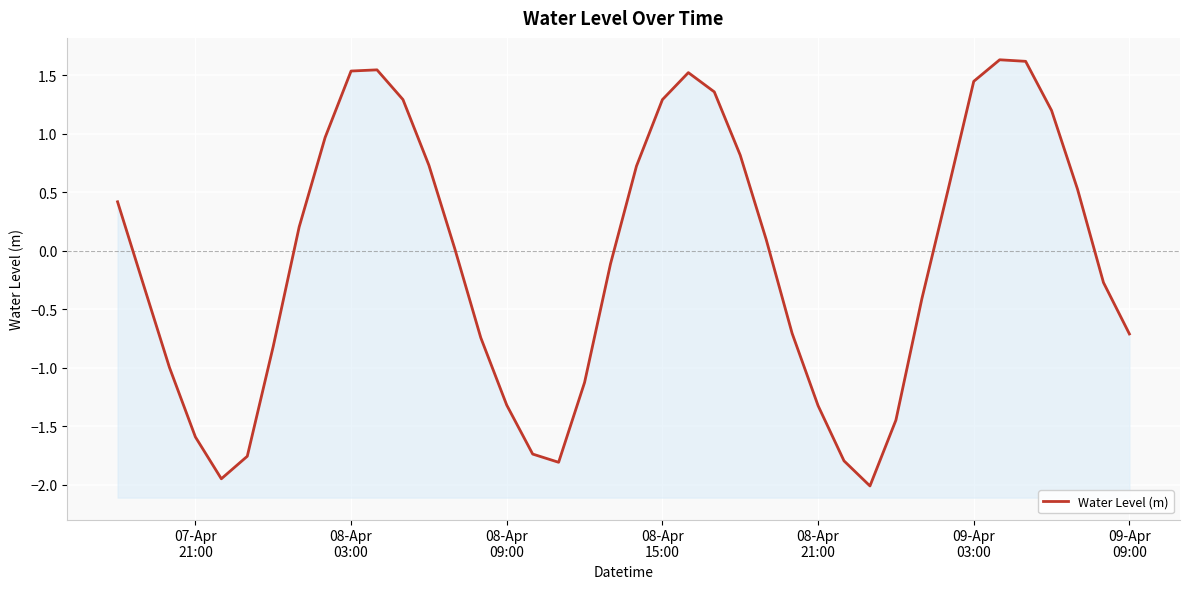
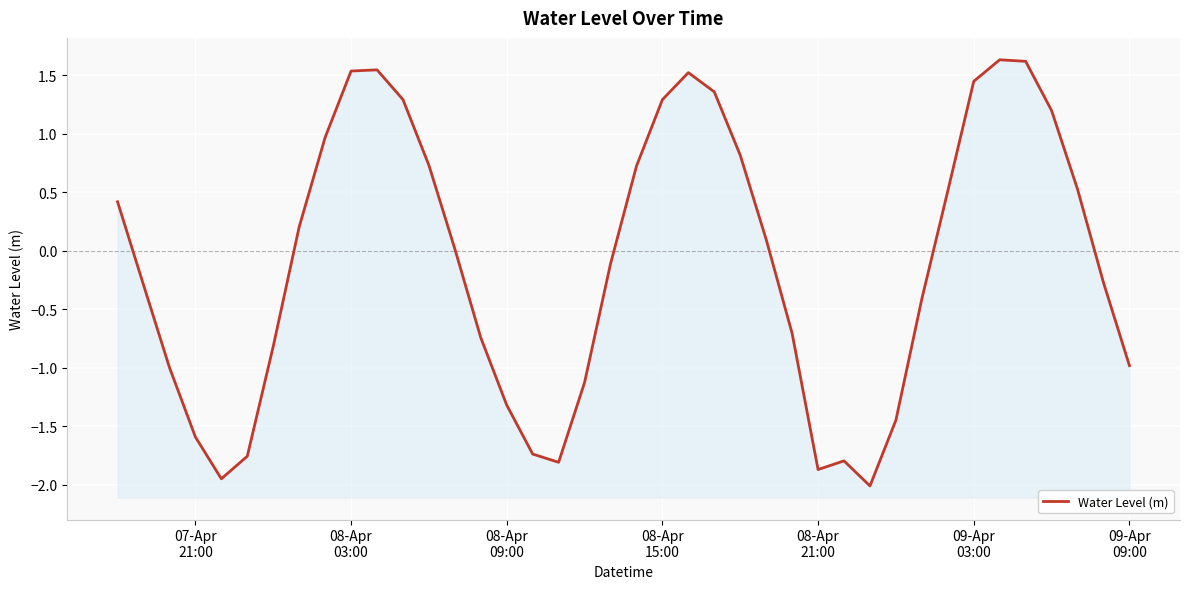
  {
    "07-Apr 21:00": -1.59,
    "08-Apr 03:00": 1.54,
    "08-Apr 09:00": -1.32,
    "08-Apr 15:00": 1.29,
-   "08-Apr 21:00": -1.32,
+   "08-Apr 21:00": -1.87,
    "09-Apr 03:00": 1.45,
-   "09-Apr 09:00": -0.71
+   "09-Apr 09:00": -0.98
  }
